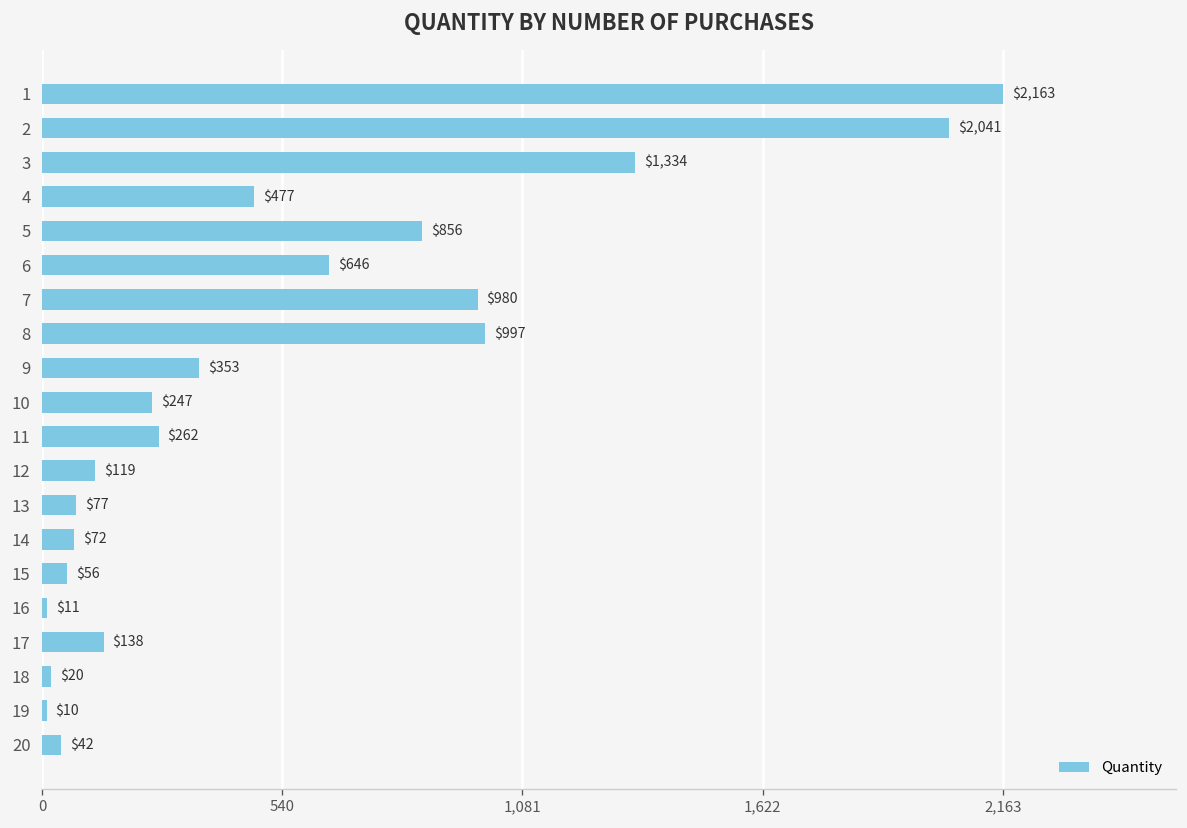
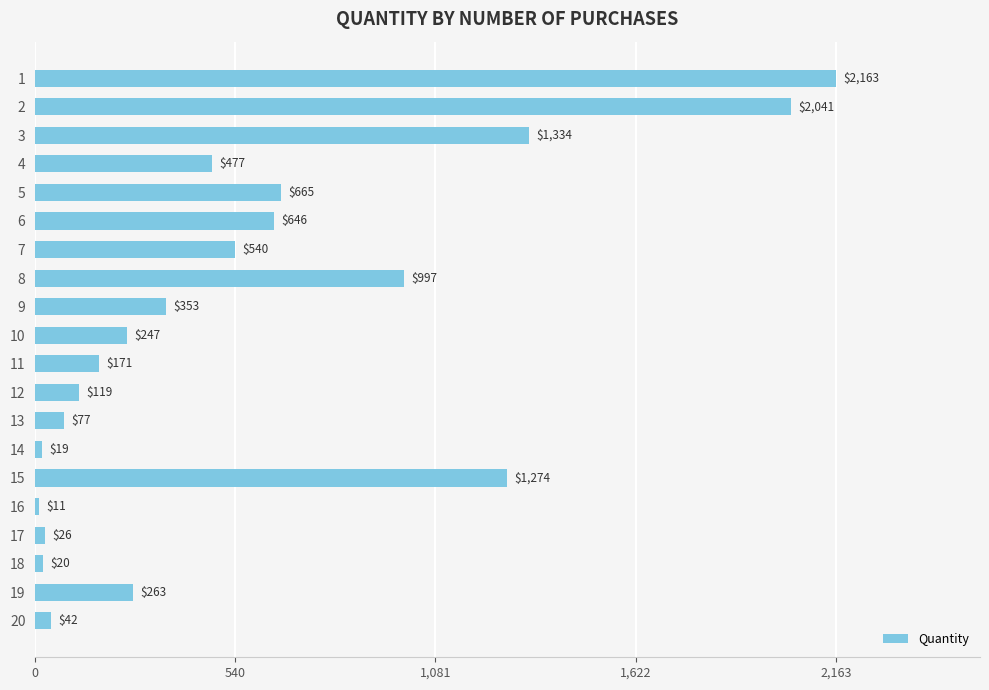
  {
    "1": "$2,163",
    "2": "$2,041",
    "3": "$1,334",
    "4": "$477",
-   "5": "$856",
+   "5": "$665",
    "6": "$646",
-   "7": "$980",
+   "7": "$540",
    "8": "$997",
    "9": "$353",
    "10": "$247",
-   "11": "$262",
+   "11": "$171",
    "12": "$119",
    "13": "$77",
-   "14": "$72",
-   "15": "$56",
+   "14": "$19",
+   "15": "$1,274",
    "16": "$11",
-   "17": "$138",
+   "17": "$26",
    "18": "$20",
-   "19": "$10",
+   "19": "$263",
    "20": "$42"
  }
